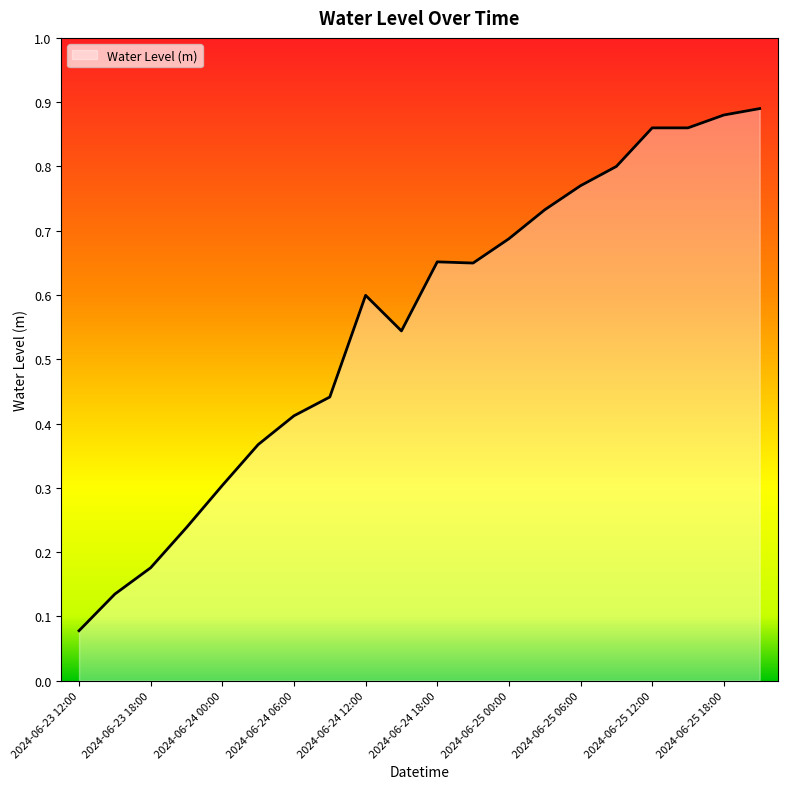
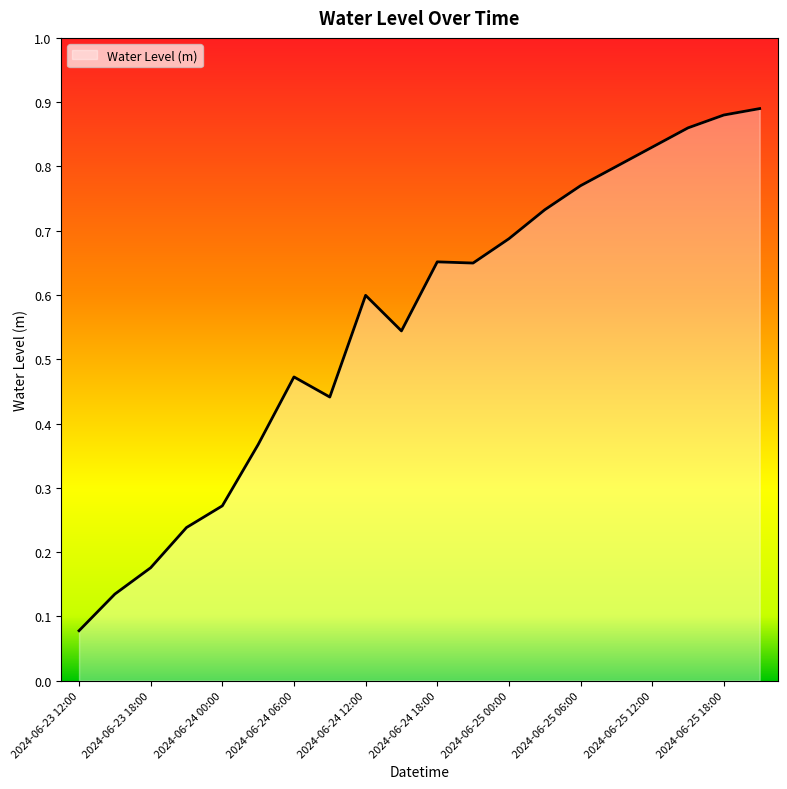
  {
    "2024-06-23 12:00": 0.08,
    "2024-06-23 18:00": 0.18,
-   "2024-06-24 00:00": 0.30,
-   "2024-06-24 06:00": 0.41,
+   "2024-06-24 00:00": 0.27,
+   "2024-06-24 06:00": 0.47,
    "2024-06-24 12:00": 0.60,
    "2024-06-24 18:00": 0.65,
    "2024-06-25 00:00": 0.69,
    "2024-06-25 06:00": 0.77,
-   "2024-06-25 12:00": 0.86,
+   "2024-06-25 12:00": 0.83,
    "2024-06-25 18:00": 0.88
  }
